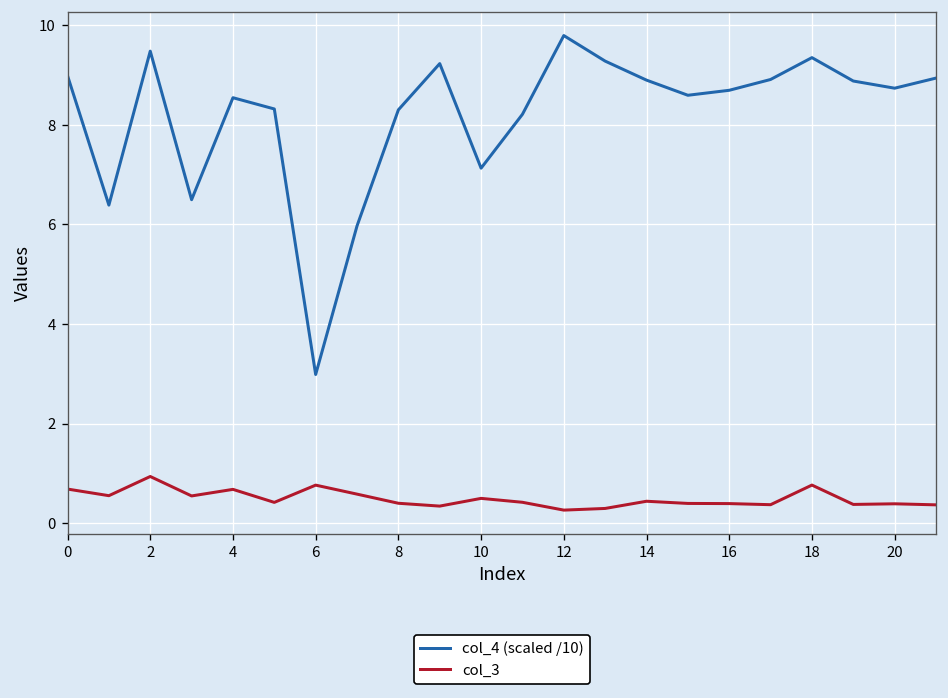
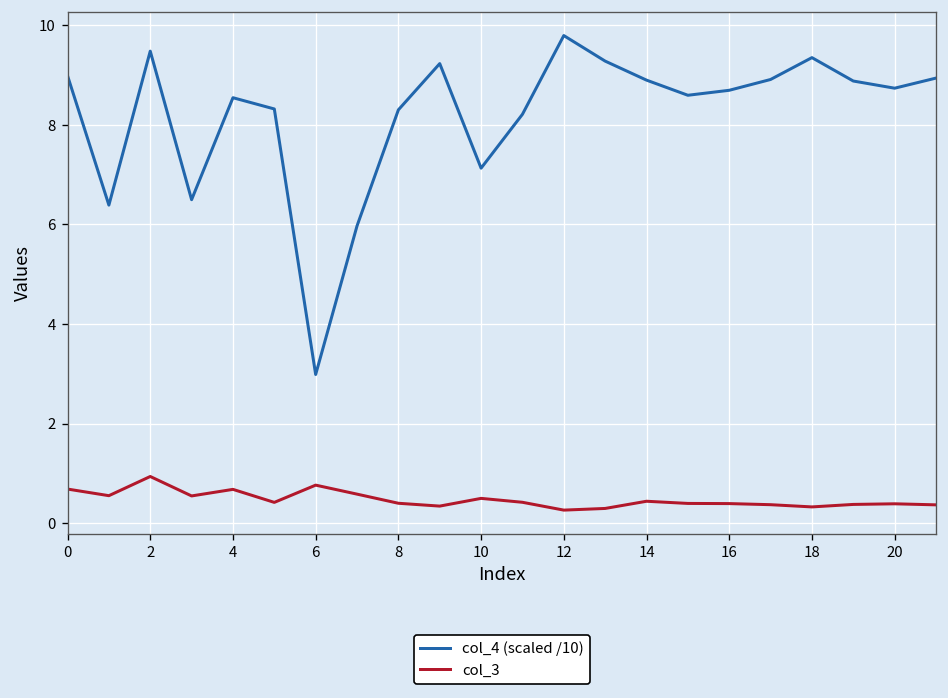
  {
    "col_4 (scaled /10)": {
      "0": 9.0,
      "2": 9.5,
      "4": 8.5,
      "6": 3.0,
      "8": 8.3,
      "10": 7.1,
      "12": 9.8,
      "14": 8.9,
      "16": 8.7,
      "18": 9.4,
      "20": 8.7
    },
    "col_3": {
      "0": 0.7,
      "2": 0.9,
      "4": 0.7,
      "6": 0.8,
      "8": 0.4,
      "10": 0.5,
      "12": 0.3,
      "14": 0.4,
      "16": 0.4,
-     "18": 0.8,
+     "18": 0.3,
      "20": 0.4
    }
  }
